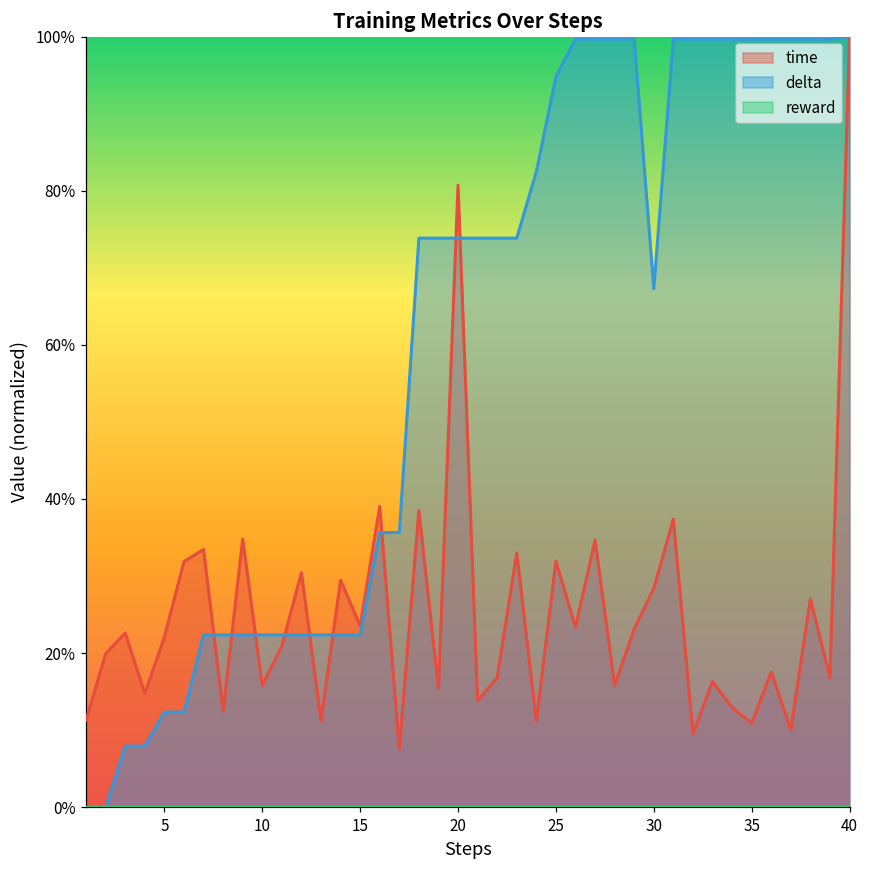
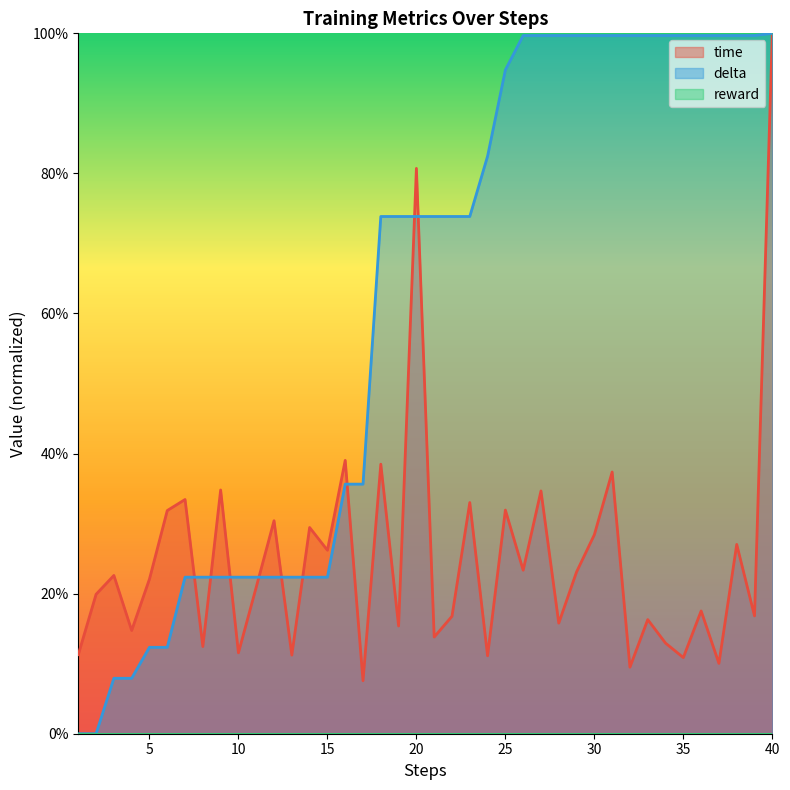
  {
    "time": {
      "5": "22%",
-     "10": "16%",
-     "15": "24%",
+     "10": "12%",
+     "15": "26%",
      "20": "81%",
      "25": "32%",
      "30": "28%",
      "35": "11%"
    },
    "delta": {
      "5": "12%",
      "10": "22%",
      "15": "22%",
      "20": "74%",
      "25": "95%",
-     "30": "67%",
+     "30": "100%",
      "35": "100%"
    },
    "reward": {
      "5": "0%",
      "10": "0%",
      "15": "0%",
      "20": "0%",
      "25": "0%",
      "30": "0%",
      "35": "0%",
      "40": "0%"
    }
  }
